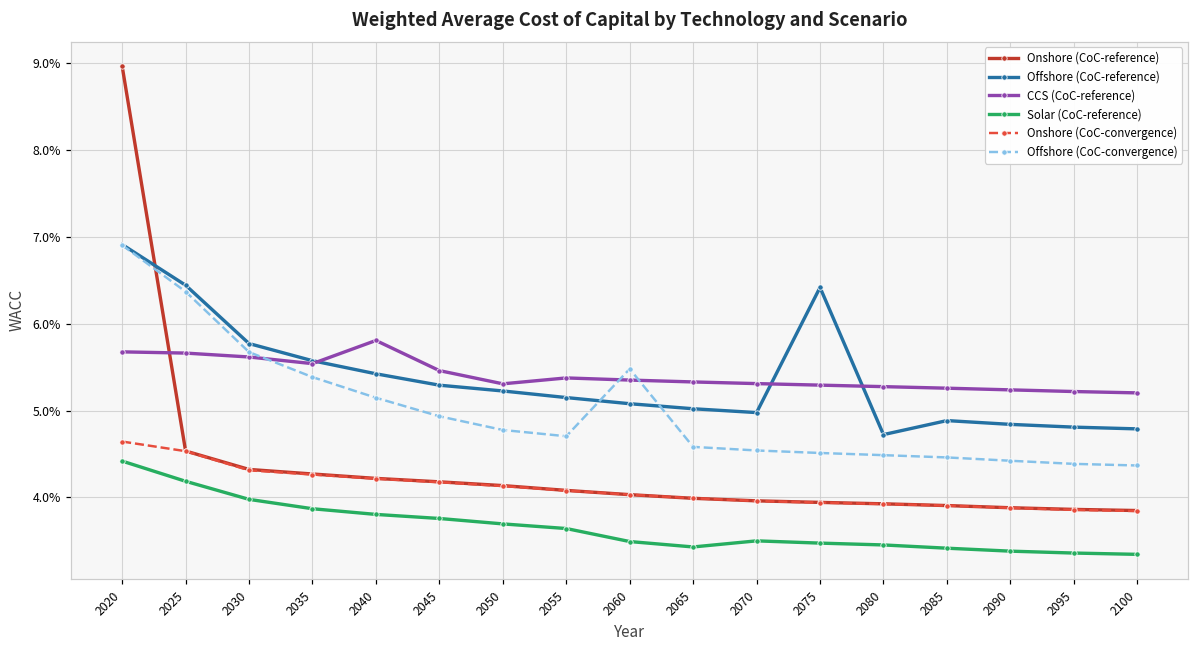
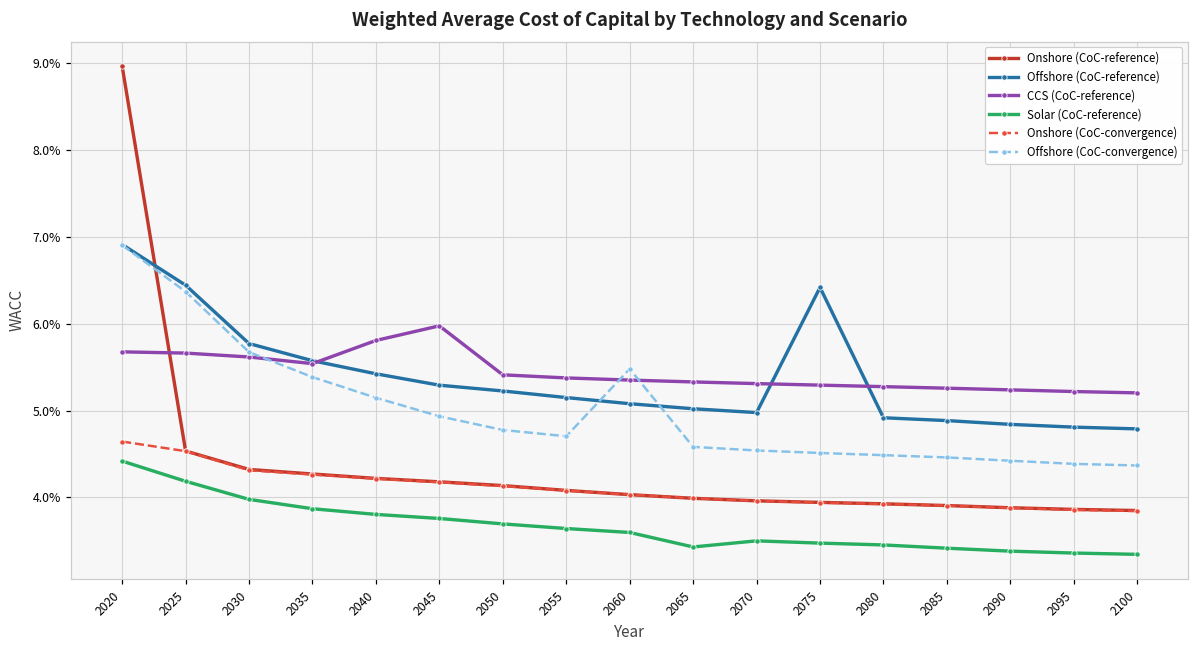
  {
    "Offshore (CoC-reference)": {
      "2025": "6.4%",
      "2030": "5.8%",
      "2035": "5.6%",
      "2040": "5.4%",
      "2045": "5.3%",
      "2050": "5.2%",
      "2055": "5.2%",
      "2060": "5.1%",
      "2065": "5.0%",
      "2070": "5.0%",
      "2075": "6.4%",
-     "2080": "4.7%",
+     "2080": "4.9%",
      "2085": "4.9%",
      "2090": "4.8%",
      "2095": "4.8%",
      "2100": "4.8%"
    },
    "CCS (CoC-reference)": {
      "2020": "5.7%",
      "2025": "5.7%",
      "2030": "5.6%",
      "2035": "5.5%",
      "2040": "5.8%",
-     "2045": "5.5%",
-     "2050": "5.3%",
+     "2045": "6.0%",
+     "2050": "5.4%",
      "2055": "5.4%",
      "2060": "5.4%",
      "2065": "5.3%",
      "2070": "5.3%",
      "2075": "5.3%",
      "2080": "5.3%",
      "2085": "5.3%",
      "2090": "5.2%",
      "2095": "5.2%",
      "2100": "5.2%"
    },
    "Solar (CoC-reference)": {
      "2020": "4.4%",
      "2025": "4.2%",
      "2030": "4.0%",
      "2035": "3.9%",
      "2040": "3.8%",
      "2045": "3.8%",
      "2050": "3.7%",
      "2055": "3.6%",
-     "2060": "3.5%",
+     "2060": "3.6%",
      "2065": "3.4%",
      "2070": "3.5%",
      "2075": "3.5%",
      "2080": "3.5%",
      "2085": "3.4%",
      "2090": "3.4%",
      "2095": "3.4%",
      "2100": "3.3%"
    },
    "Offshore (CoC-convergence)": {
      "2025": "6.4%",
      "2030": "5.7%",
      "2035": "5.4%",
      "2040": "5.1%",
      "2045": "4.9%",
      "2050": "4.8%",
      "2055": "4.7%",
      "2060": "5.5%",
      "2065": "4.6%",
      "2070": "4.5%",
      "2075": "4.5%",
      "2080": "4.5%",
      "2085": "4.5%",
      "2090": "4.4%",
      "2095": "4.4%",
      "2100": "4.4%"
    }
  }
